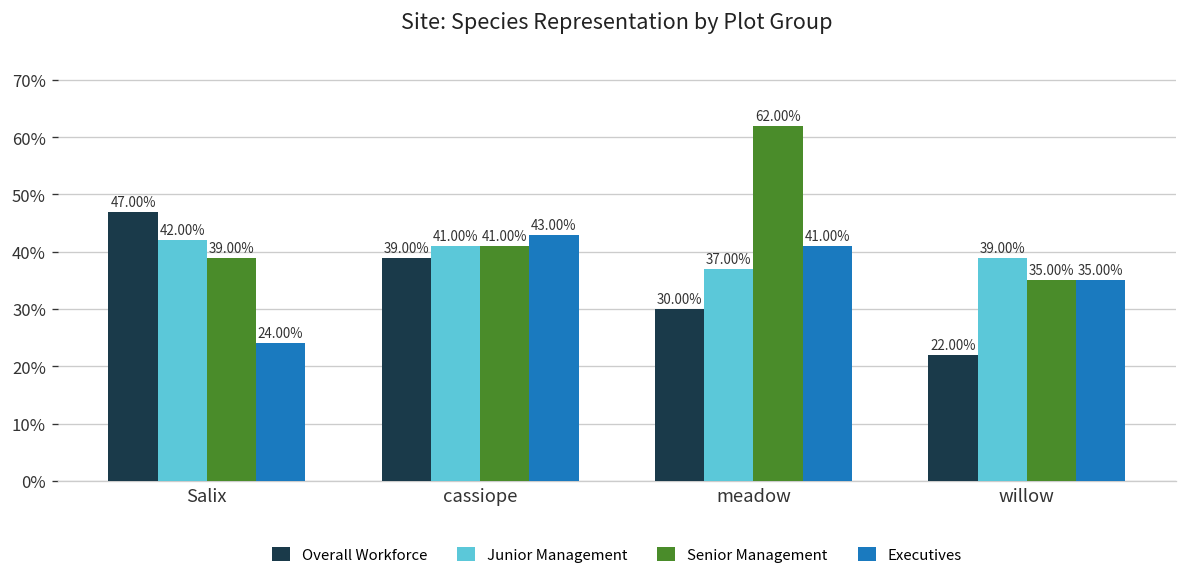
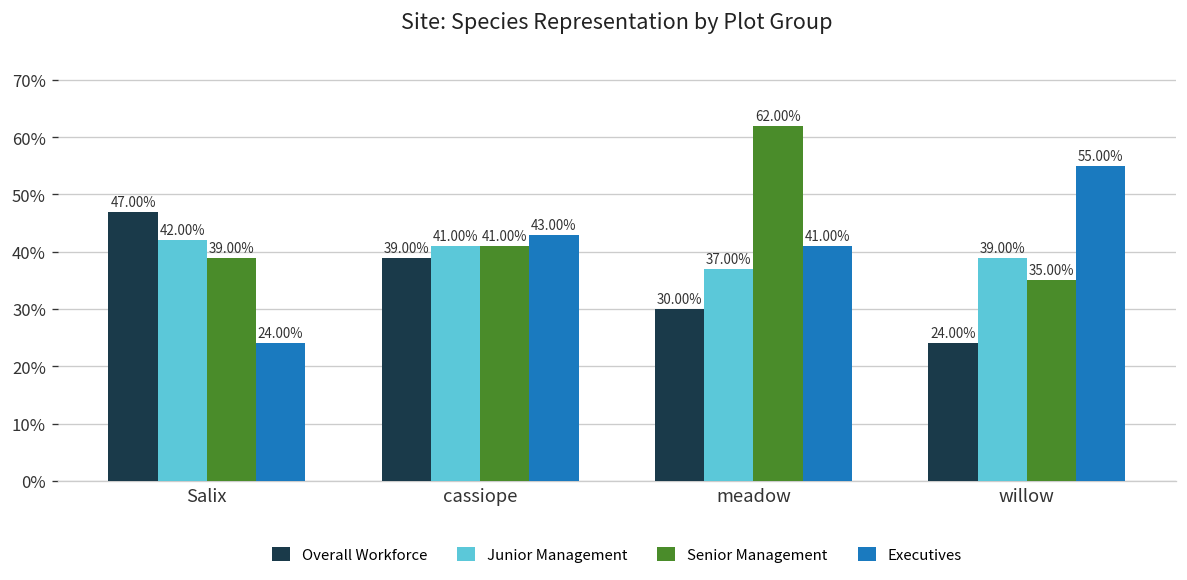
  {
    "Overall Workforce": {
      "Salix": "47.00%",
      "cassiope": "39.00%",
      "meadow": "30.00%",
-     "willow": "22.00%"
+     "willow": "24.00%"
    },
    "Junior Management": {
      "Salix": "42.00%",
      "cassiope": "41.00%",
      "meadow": "37.00%",
      "willow": "39.00%"
    },
    "Senior Management": {
      "Salix": "39.00%",
      "cassiope": "41.00%",
      "meadow": "62.00%",
      "willow": "35.00%"
    },
    "Executives": {
      "Salix": "24.00%",
      "cassiope": "43.00%",
      "meadow": "41.00%",
-     "willow": "35.00%"
+     "willow": "55.00%"
    }
  }
